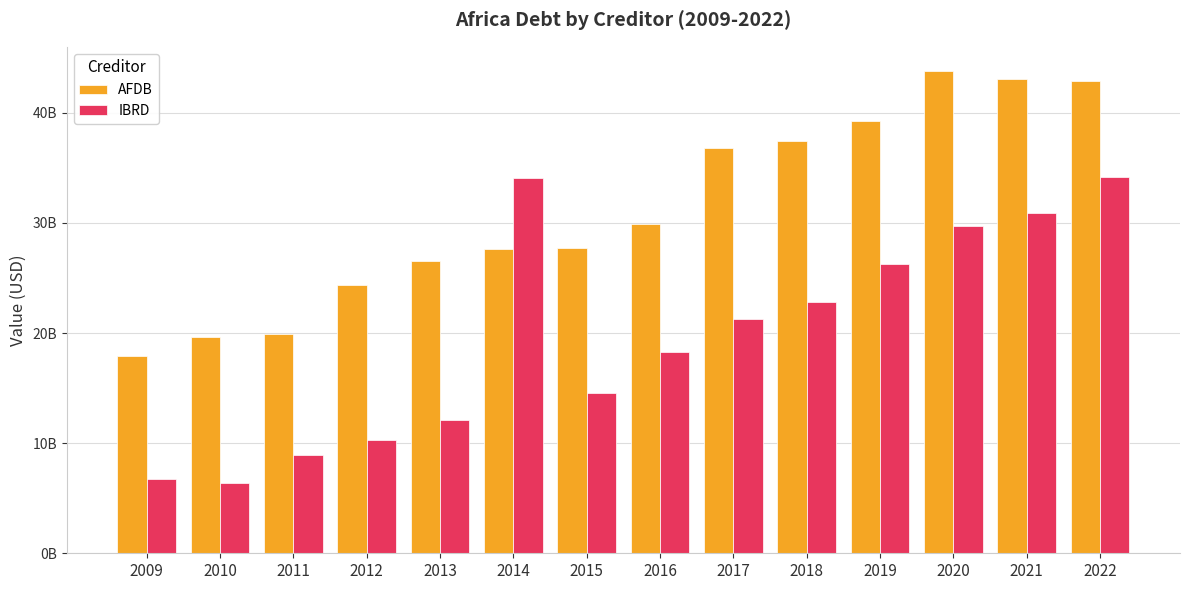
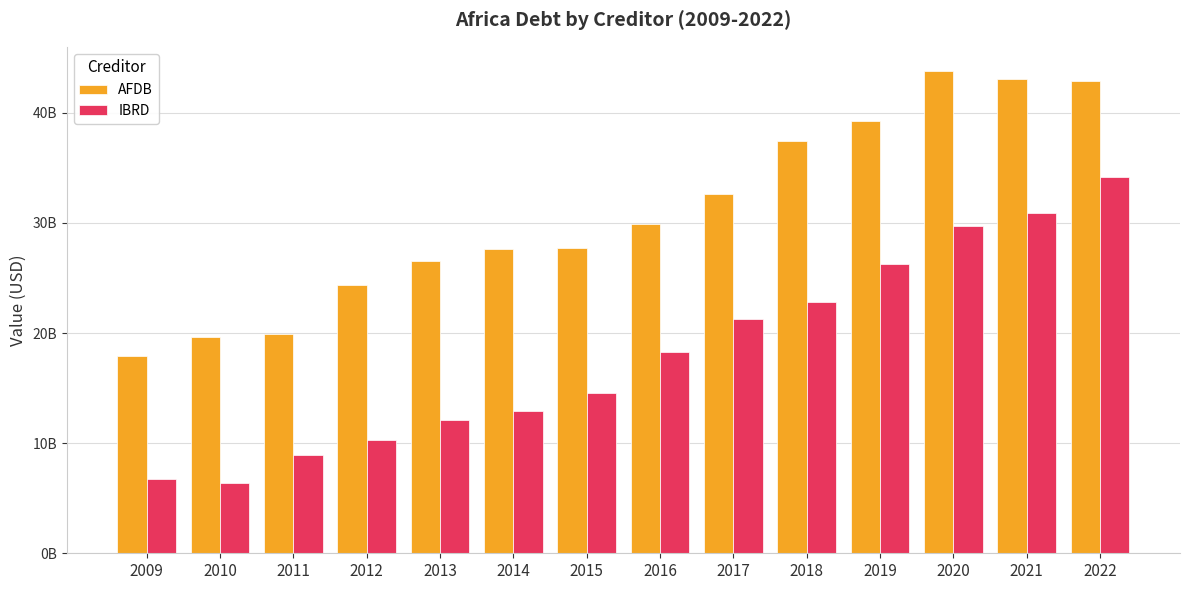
  {
    "AFDB": {
      "2009": 17900000000,
      "2010": 19700000000,
      "2011": 19900000000,
      "2012": 24300000000,
      "2013": 26600000000,
      "2014": 27600000000,
      "2015": 27700000000,
      "2016": 29900000000,
-     "2017": 36800000000,
+     "2017": 32600000000,
      "2018": 37500000000,
      "2019": 39200000000,
      "2020": 43800000000,
      "2021": 43100000000,
      "2022": 42900000000
    },
    "IBRD": {
      "2009": 6700000000,
      "2010": 6400000000,
      "2011": 8900000000,
      "2012": 10300000000,
      "2013": 12100000000,
-     "2014": 34000000000,
+     "2014": 13000000000,
      "2015": 14500000000,
      "2016": 18300000000,
      "2017": 21300000000,
      "2018": 22800000000,
      "2019": 26200000000,
      "2020": 29700000000,
      "2021": 30900000000,
      "2022": 34200000000
    }
  }
